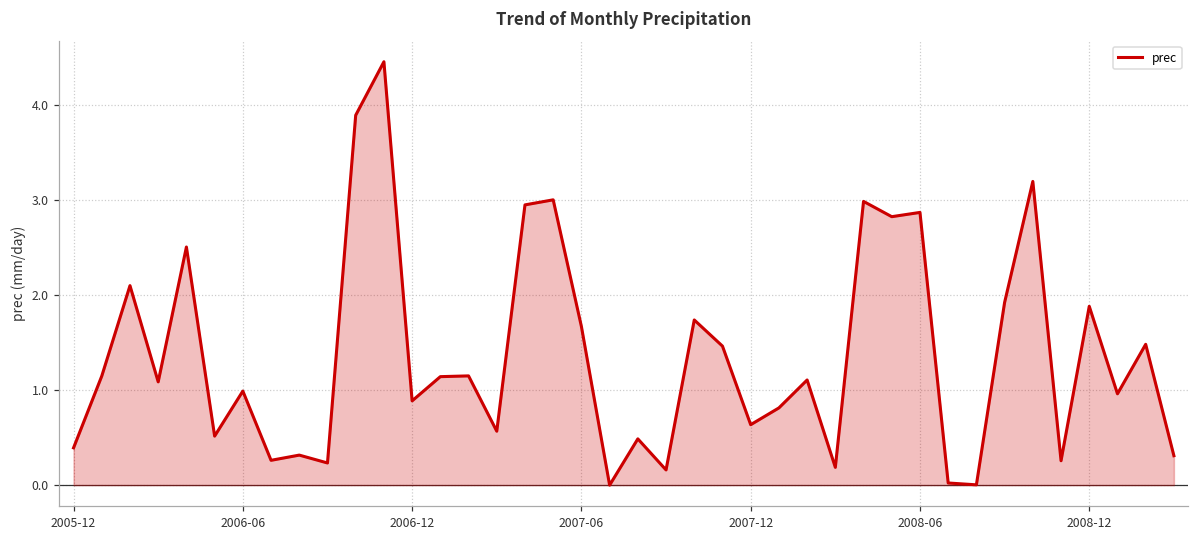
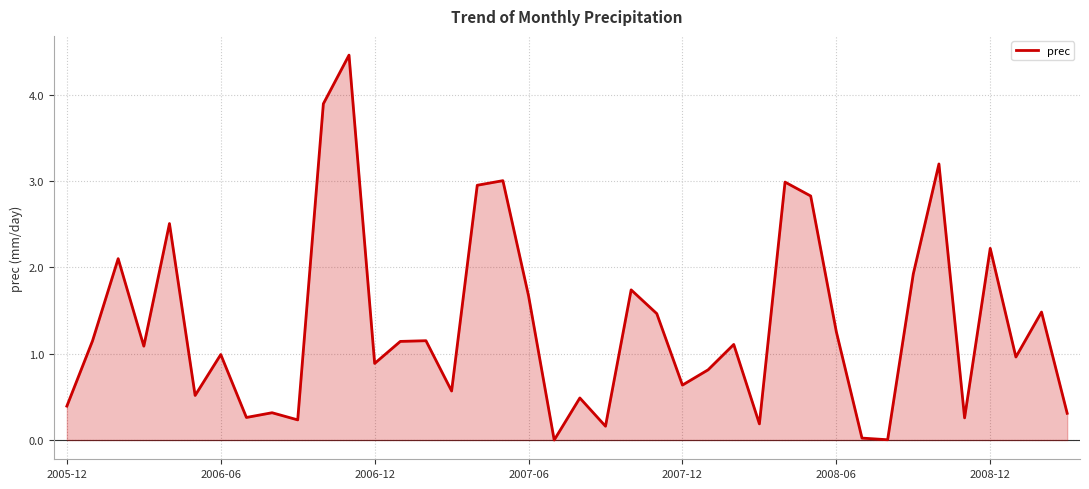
  {
    "2005-12": 0.4,
    "2006-06": 1.0,
    "2006-12": 0.9,
    "2007-06": 1.7,
    "2007-12": 0.6,
-   "2008-06": 2.9,
-   "2008-12": 1.9
+   "2008-06": 1.3,
+   "2008-12": 2.2
  }
